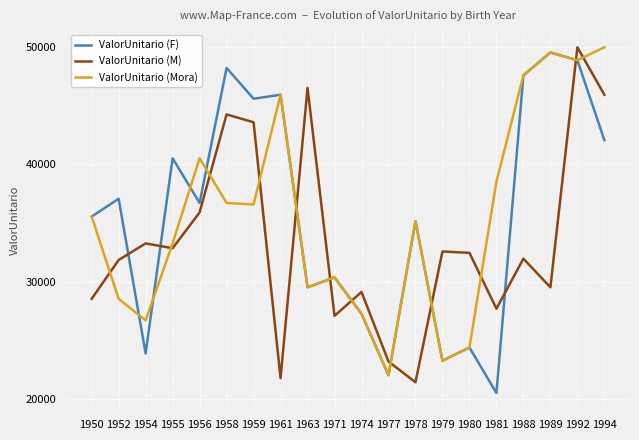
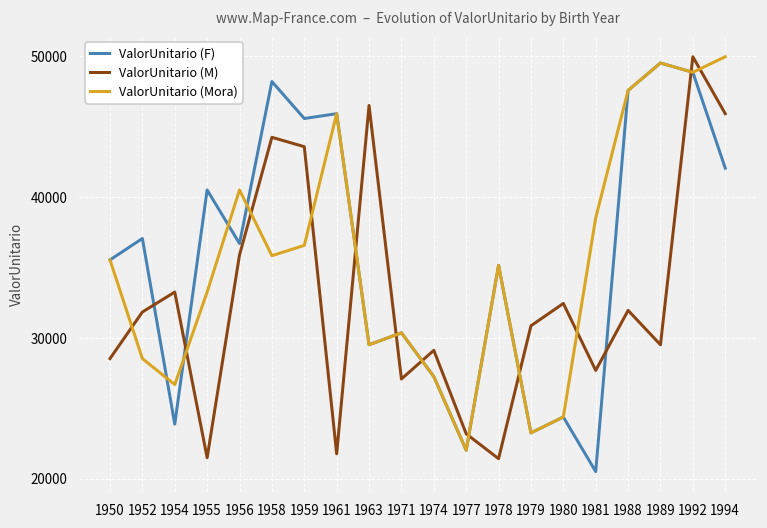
  {
    "ValorUnitario (F)": {
      "1952": 37100,
      "1954": 23900,
      "1955": 40500,
      "1956": 36700,
      "1958": 48200,
      "1959": 45600,
      "1981": 20500,
      "1994": 42100
    },
    "ValorUnitario (M)": {
      "1950": 28500,
      "1952": 31800,
      "1954": 33300,
-     "1955": 32900,
+     "1955": 21500,
      "1956": 35900,
      "1958": 44300,
      "1959": 43600,
      "1961": 21800,
      "1963": 46500,
      "1971": 27100,
      "1974": 29100,
      "1977": 23200,
      "1978": 21400,
-     "1979": 32600,
+     "1979": 30900,
      "1980": 32500,
      "1981": 27700,
      "1988": 32000,
      "1989": 29500,
      "1992": 50000,
      "1994": 45900
    },
    "ValorUnitario (Mora)": {
      "1952": 28500,
      "1954": 26700,
      "1955": 33300,
      "1956": 40500,
-     "1958": 36700,
+     "1958": 35800,
      "1959": 36600,
      "1981": 38500,
      "1994": 50000
    }
  }
